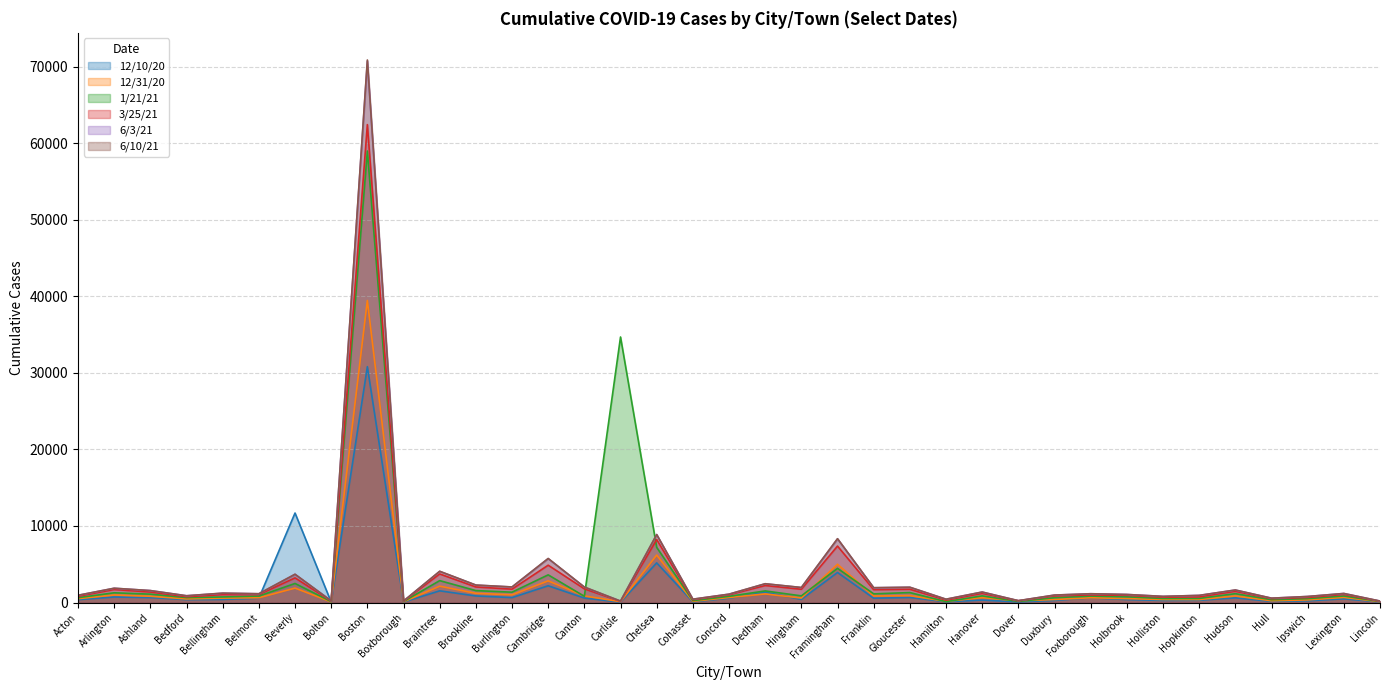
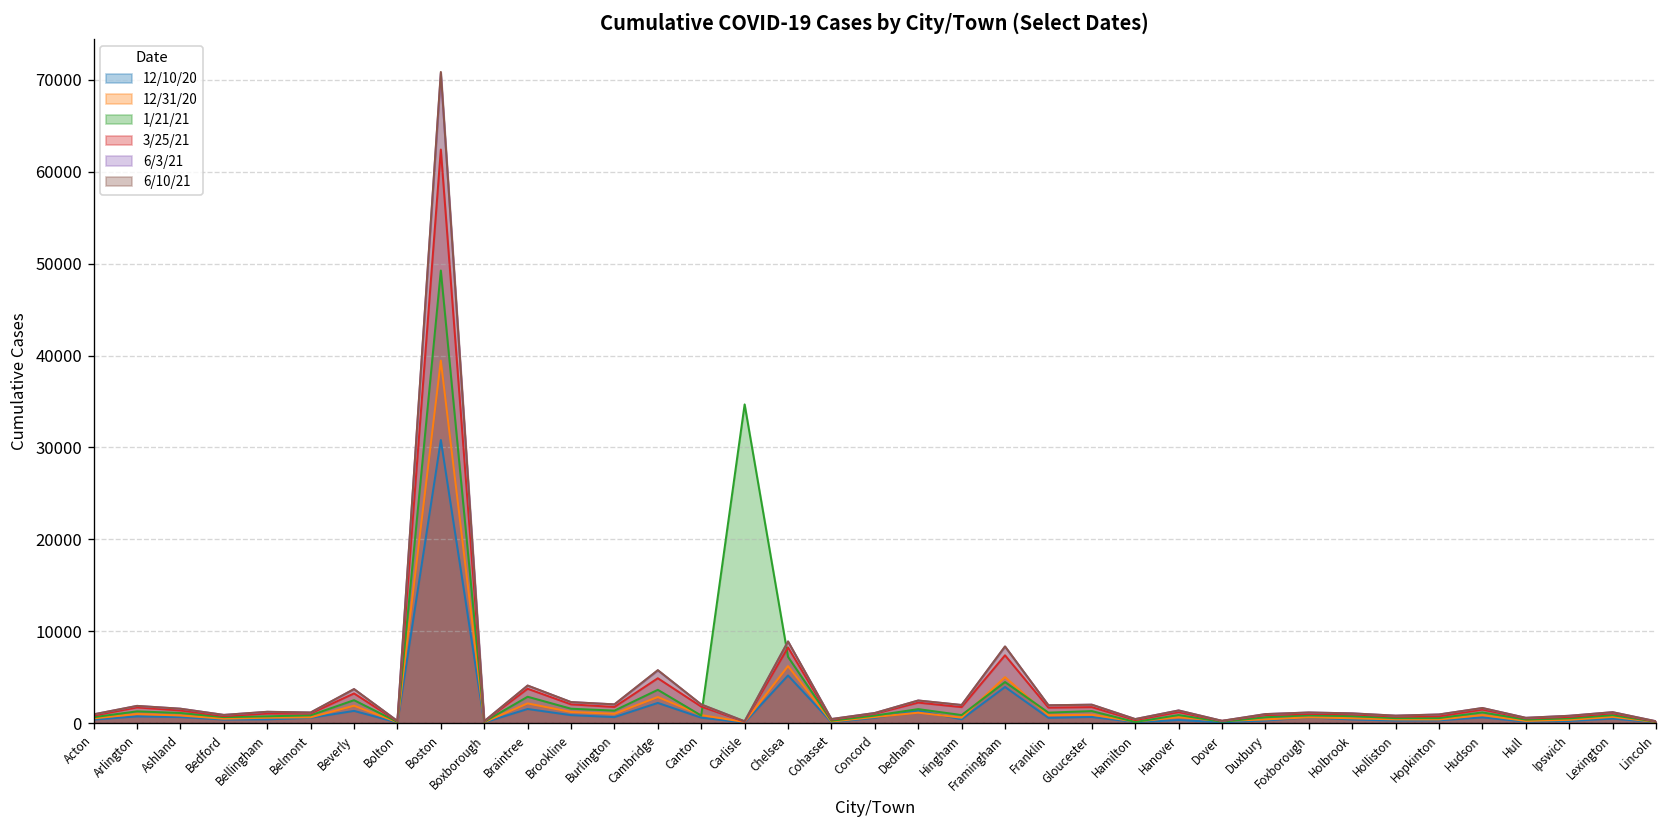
  {
    "12/10/20": {
-     "Beverly": 12000,
+     "Beverly": 1000,
      "Boston": 31000,
      "Braintree": 2000,
      "Brookline": 1000,
      "Burlington": 1000,
      "Cambridge": 2000,
      "Chelsea": 5000,
      "Framingham": 4000
    },
    "1/21/21": {
      "Beverly": 2000,
-     "Boston": 59000,
+     "Boston": 49000,
      "Braintree": 3000,
      "Brookline": 2000,
      "Burlington": 1000,
      "Cambridge": 4000,
      "Carlisle": 35000,
      "Chelsea": 7000,
      "Framingham": 4000,
      "Gloucester": 1000
    }
  }
